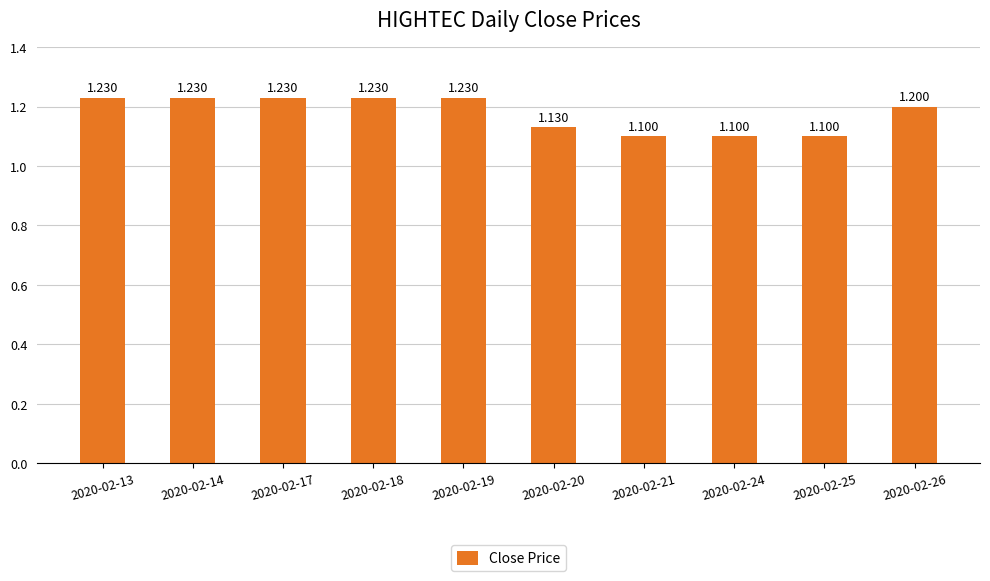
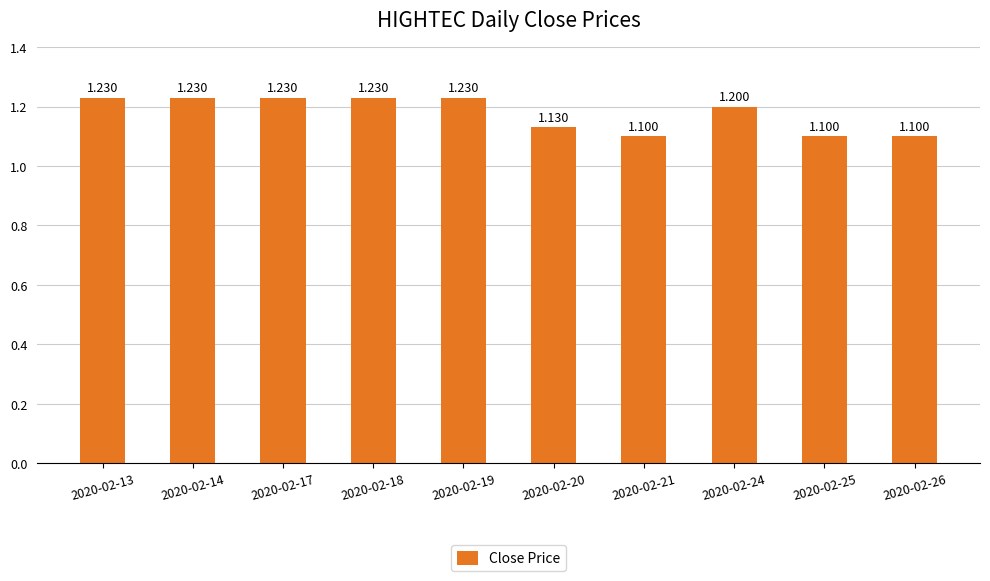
  {
    "2020-02-13": 1.230,
    "2020-02-14": 1.230,
    "2020-02-17": 1.230,
    "2020-02-18": 1.230,
    "2020-02-19": 1.230,
    "2020-02-20": 1.130,
    "2020-02-21": 1.100,
-   "2020-02-24": 1.100,
+   "2020-02-24": 1.200,
    "2020-02-25": 1.100,
-   "2020-02-26": 1.200
+   "2020-02-26": 1.100
  }
